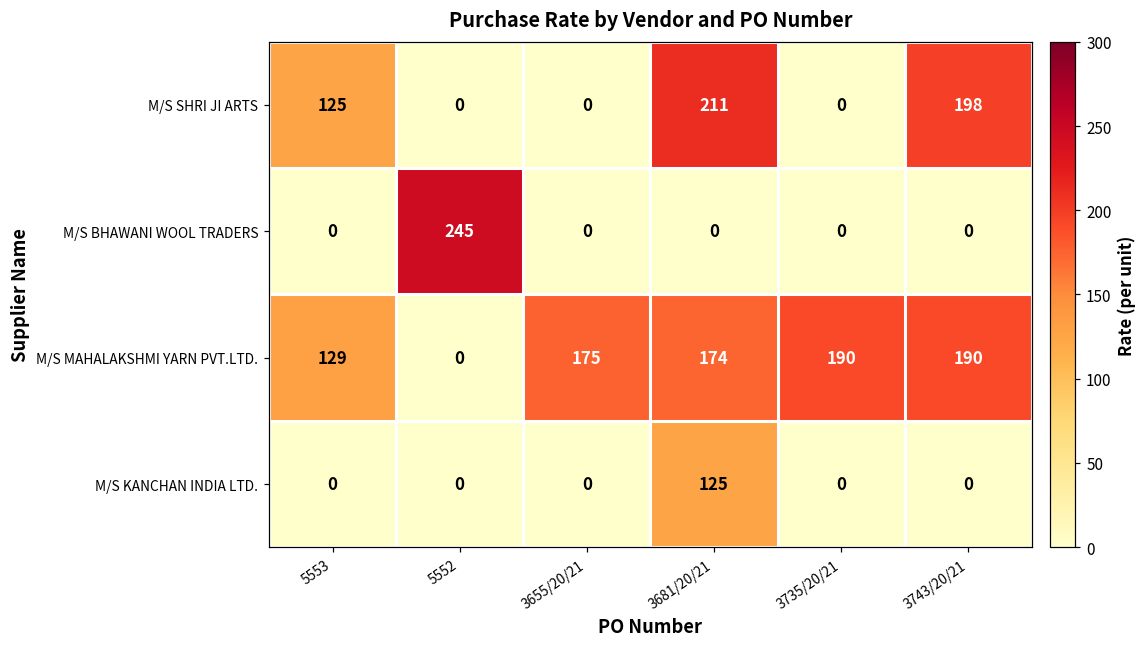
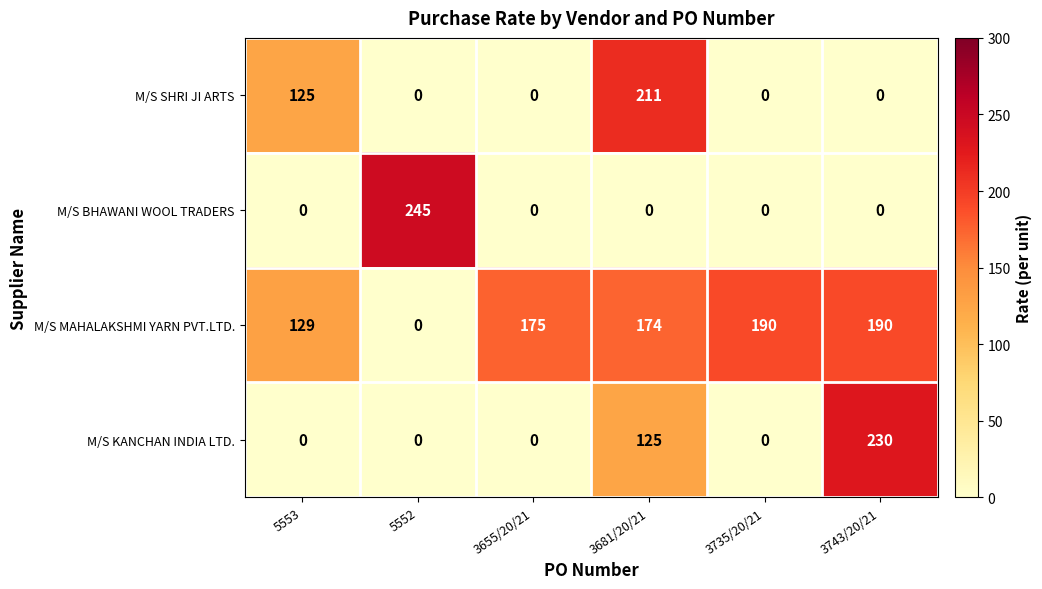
  {
    "M/S SHRI JI ARTS": {
      "5553": 125,
      "5552": 0,
      "3655/20/21": 0,
      "3681/20/21": 211,
      "3735/20/21": 0,
-     "3743/20/21": 198
+     "3743/20/21": 0
    },
    "M/S BHAWANI WOOL TRADERS": {
      "5553": 0,
      "5552": 245,
      "3655/20/21": 0,
      "3681/20/21": 0,
      "3735/20/21": 0,
      "3743/20/21": 0
    },
    "M/S MAHALAKSHMI YARN PVT.LTD.": {
      "5553": 129,
      "5552": 0,
      "3655/20/21": 175,
      "3681/20/21": 174,
      "3735/20/21": 190,
      "3743/20/21": 190
    },
    "M/S KANCHAN INDIA LTD.": {
      "5553": 0,
      "5552": 0,
      "3655/20/21": 0,
      "3681/20/21": 125,
      "3735/20/21": 0,
-     "3743/20/21": 0
+     "3743/20/21": 230
    }
  }
